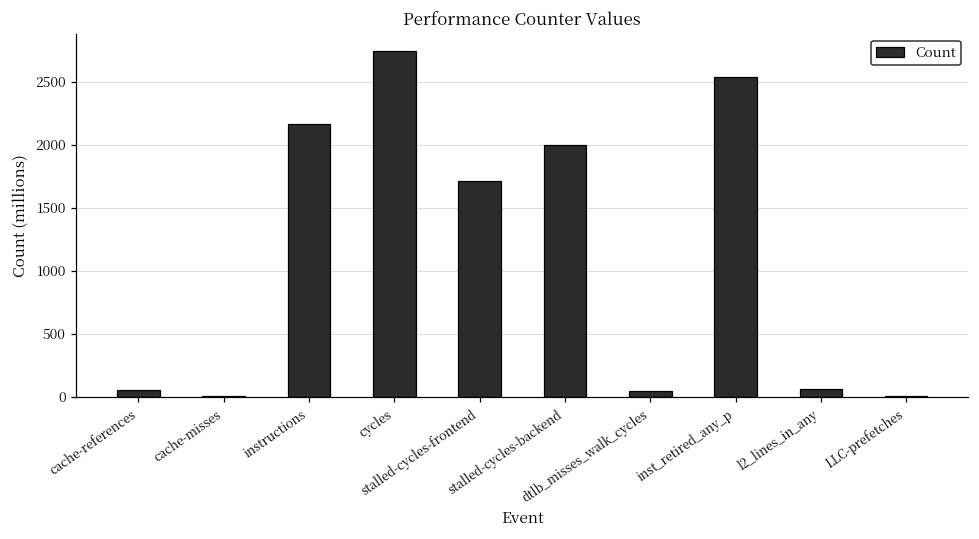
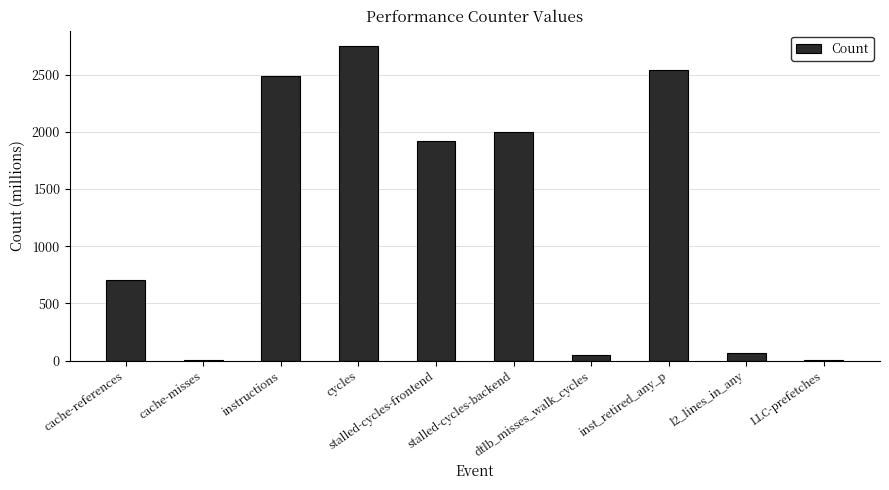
  {
-   "cache-references": 60,
-   "instructions": 2170,
+   "cache-references": 700,
+   "instructions": 2490,
    "cycles": 2750,
-   "stalled-cycles-frontend": 1710,
+   "stalled-cycles-frontend": 1920,
    "stalled-cycles-backend": 2000,
    "dtlb_misses_walk_cycles": 50,
    "inst_retired_any_p": 2540,
    "l2_lines_in_any": 60
  }
